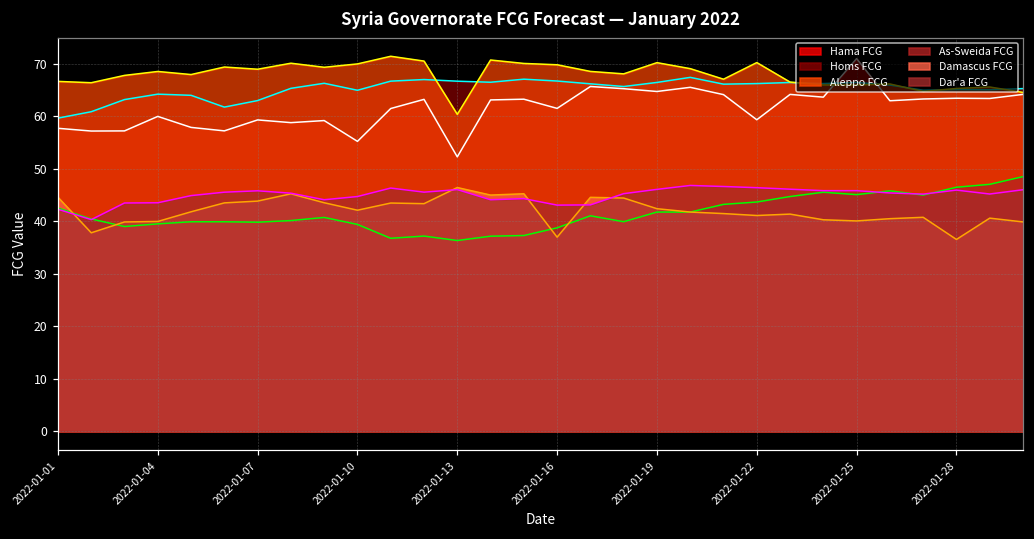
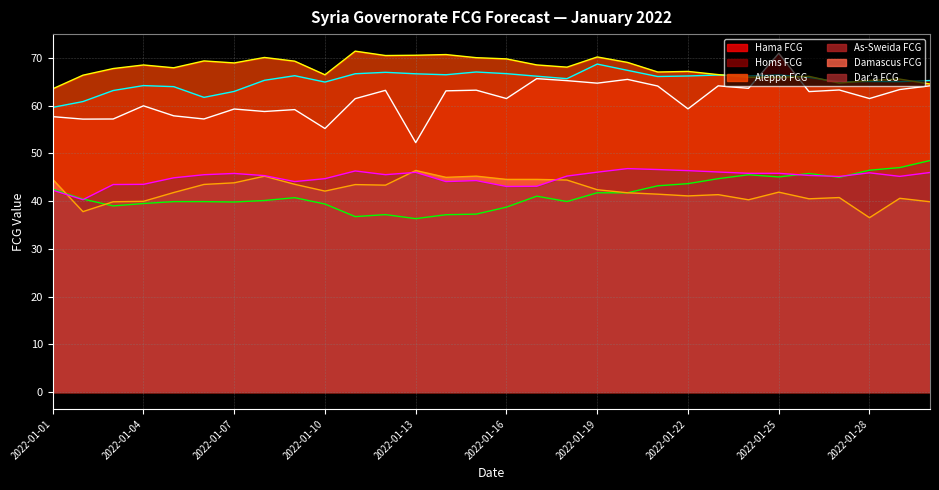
  {
    "Hama FCG": {
      "2022-01-01": 58,
      "2022-01-04": 60,
      "2022-01-07": 59,
      "2022-01-10": 55,
      "2022-01-13": 52,
      "2022-01-16": 62,
      "2022-01-19": 65,
      "2022-01-22": 59,
-     "2022-01-28": 63
+     "2022-01-28": 62
    },
    "Homs FCG": {
      "2022-01-01": 60,
      "2022-01-04": 64,
      "2022-01-07": 63,
      "2022-01-10": 65,
      "2022-01-13": 67,
      "2022-01-16": 67,
-     "2022-01-19": 66,
+     "2022-01-19": 69,
      "2022-01-22": 66
    },
    "Aleppo FCG": {
-     "2022-01-01": 67,
+     "2022-01-01": 64,
      "2022-01-04": 69,
      "2022-01-07": 69,
-     "2022-01-10": 70,
-     "2022-01-13": 60,
+     "2022-01-10": 66,
+     "2022-01-13": 71,
      "2022-01-16": 70,
      "2022-01-19": 70,
-     "2022-01-22": 70
+     "2022-01-22": 67
    },
    "Damascus FCG": {
      "2022-01-01": 45,
      "2022-01-07": 44,
      "2022-01-10": 42,
-     "2022-01-16": 37,
+     "2022-01-16": 45,
      "2022-01-19": 42,
      "2022-01-22": 41,
-     "2022-01-25": 40,
+     "2022-01-25": 42,
      "2022-01-28": 37
    }
  }
